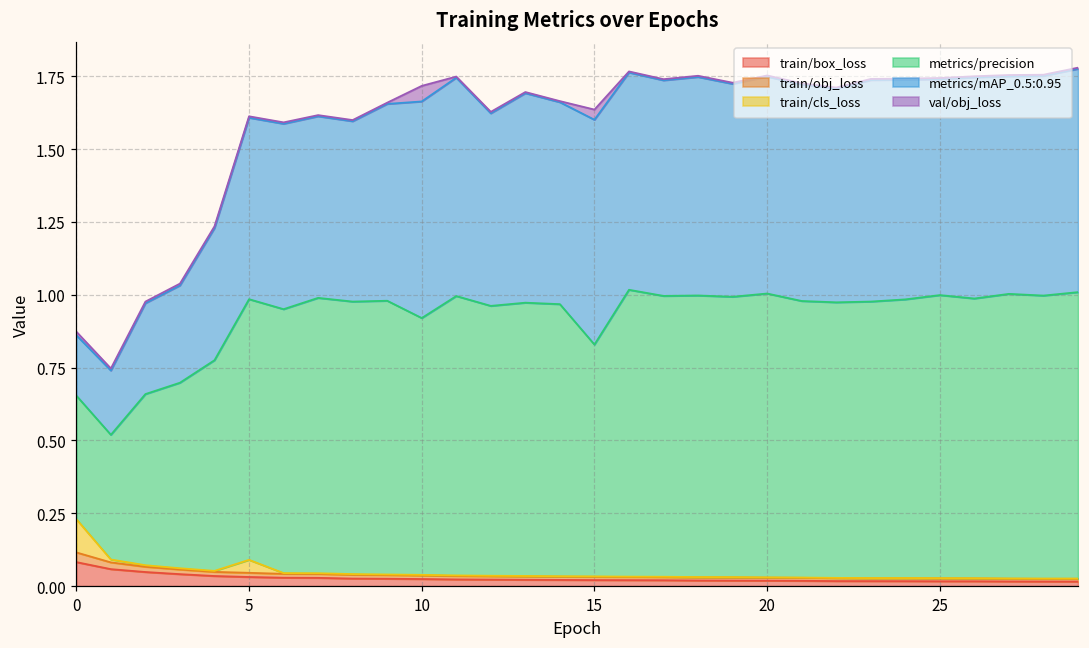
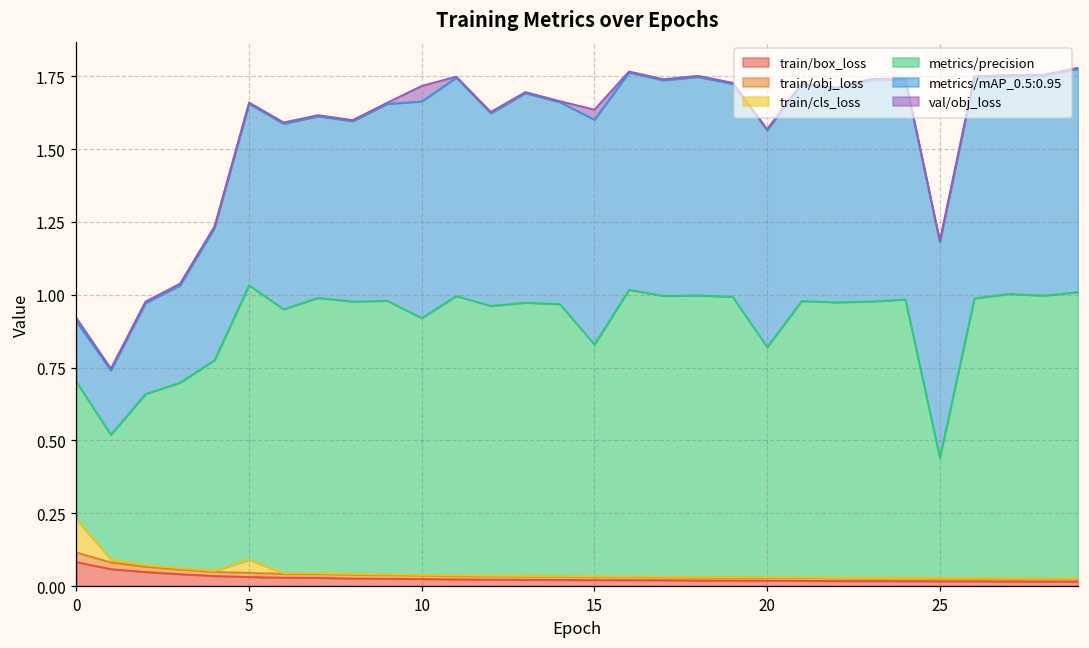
  {
    "train/cls_loss": {
      "0": 0.11,
      "5": 0.04
    },
    "metrics/precision": {
-     "0": 0.42,
-     "5": 0.89,
+     "0": 0.47,
+     "5": 0.94,
      "10": 0.88,
      "15": 0.80,
-     "20": 0.97,
-     "25": 0.97
+     "20": 0.79,
+     "25": 0.41
    },
    "metrics/mAP_0.5:0.95": {
      "0": 0.21,
      "10": 0.74,
      "15": 0.77
    },
    "val/obj_loss": {
      "0": 0.01,
      "10": 0.05,
      "15": 0.03
    }
  }
